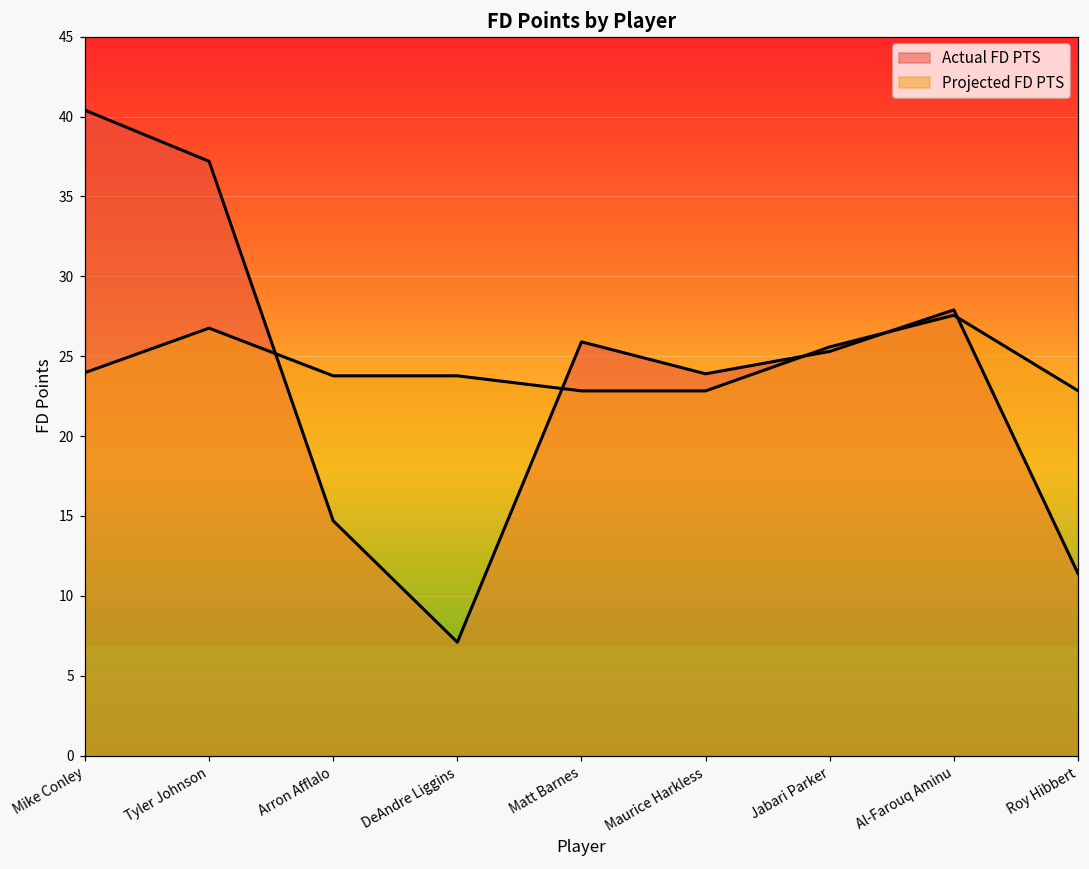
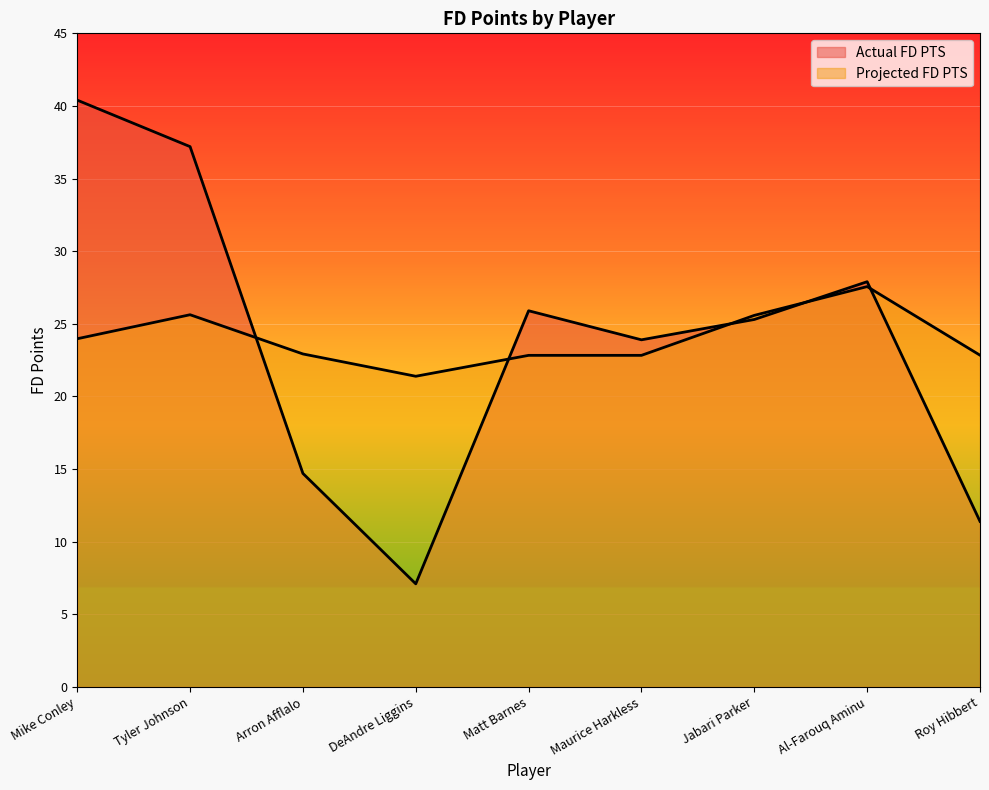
  {
    "Actual FD PTS": {
      "Mike Conley": 40.4,
      "Tyler Johnson": 37.2,
      "Arron Afflalo": 14.7,
      "DeAndre Liggins": 7.1,
      "Matt Barnes": 25.9,
      "Maurice Harkless": 23.9,
      "Jabari Parker": 25.3,
      "Al-Farouq Aminu": 27.9,
      "Roy Hibbert": 11.4
    },
    "Projected FD PTS": {
      "Mike Conley": 24.0,
-     "Tyler Johnson": 26.8,
-     "Arron Afflalo": 23.8,
-     "DeAndre Liggins": 23.8,
+     "Tyler Johnson": 25.6,
+     "Arron Afflalo": 22.9,
+     "DeAndre Liggins": 21.4,
      "Matt Barnes": 22.8,
      "Maurice Harkless": 22.8,
      "Jabari Parker": 25.6,
      "Al-Farouq Aminu": 27.6,
      "Roy Hibbert": 22.8
    }
  }
